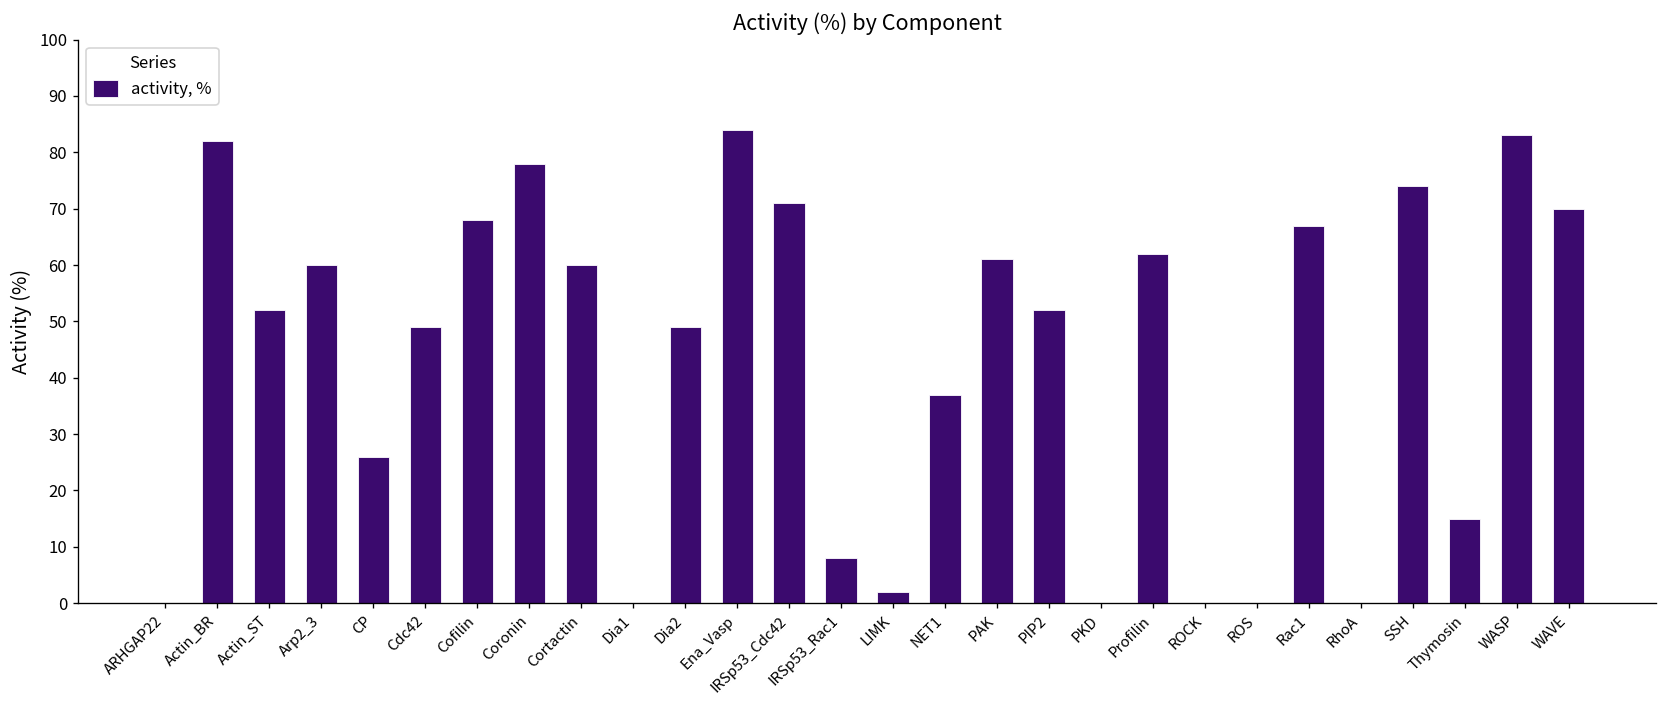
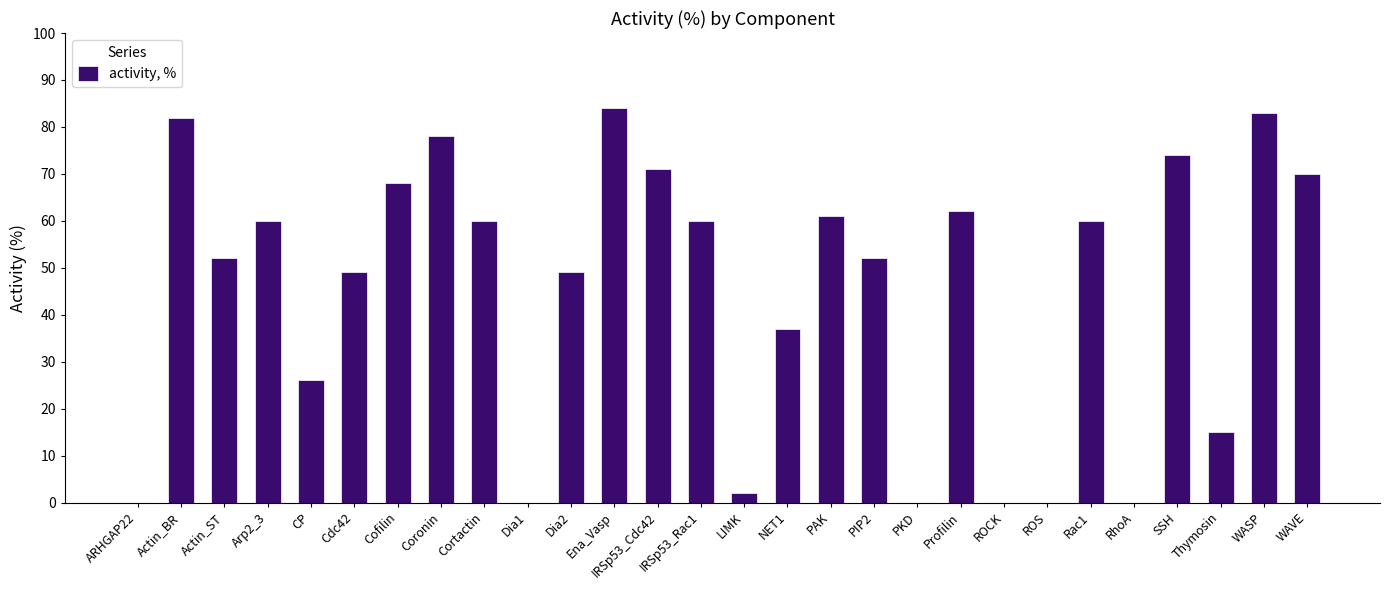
  {
    "ARHGAP22": 0,
    "Actin_BR": 82,
    "Actin_ST": 52,
    "Arp2_3": 60,
    "CP": 26,
    "Cdc42": 49,
    "Cofilin": 68,
    "Coronin": 78,
    "Cortactin": 60,
    "Dia1": 0,
    "Dia2": 49,
    "Ena_Vasp": 84,
    "IRSp53_Cdc42": 71,
-   "IRSp53_Rac1": 8,
+   "IRSp53_Rac1": 60,
    "LIMK": 2,
    "NET1": 37,
    "PAK": 61,
    "PIP2": 52,
    "PKD": 0,
    "Profilin": 62,
    "ROCK": 0,
    "ROS": 0,
-   "Rac1": 67,
+   "Rac1": 60,
    "RhoA": 0,
    "SSH": 74,
    "Thymosin": 15,
    "WASP": 83,
    "WAVE": 70
  }
